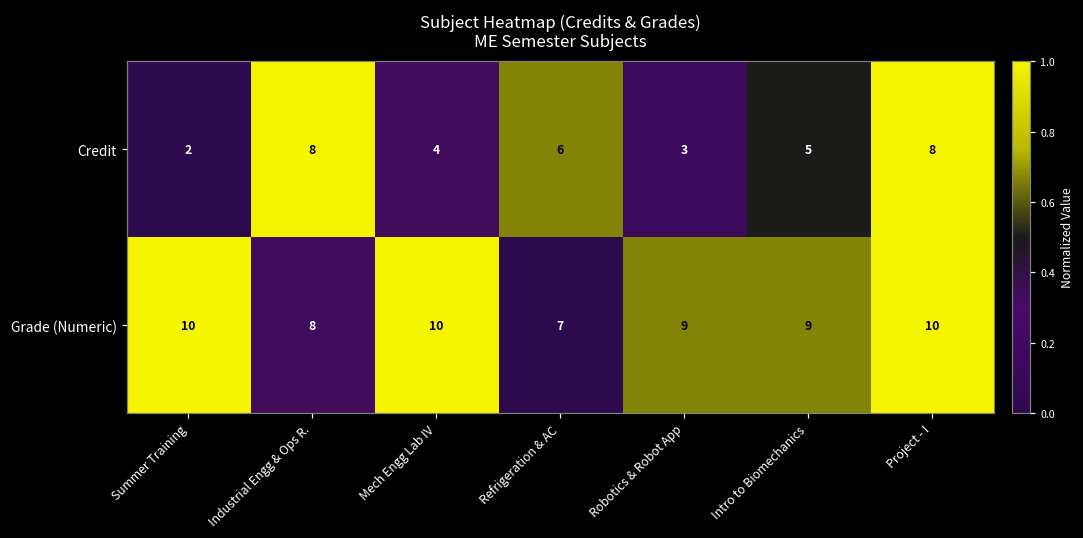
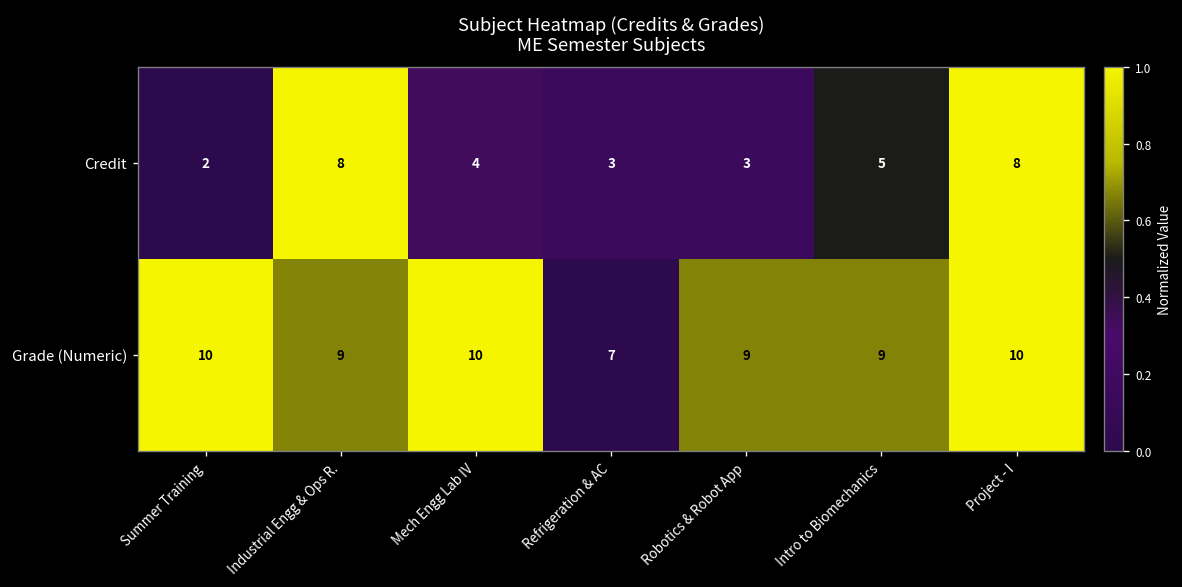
  {
    "Credit": {
      "Summer Training": 2,
      "Industrial Engg & Ops R.": 8,
      "Mech Engg Lab IV": 4,
-     "Refrigeration & AC": 6,
+     "Refrigeration & AC": 3,
      "Robotics & Robot App": 3,
      "Intro to Biomechanics": 5,
      "Project - I": 8
    },
    "Grade (Numeric)": {
      "Summer Training": 10,
-     "Industrial Engg & Ops R.": 8,
+     "Industrial Engg & Ops R.": 9,
      "Mech Engg Lab IV": 10,
      "Refrigeration & AC": 7,
      "Robotics & Robot App": 9,
      "Intro to Biomechanics": 9,
      "Project - I": 10
    }
  }
